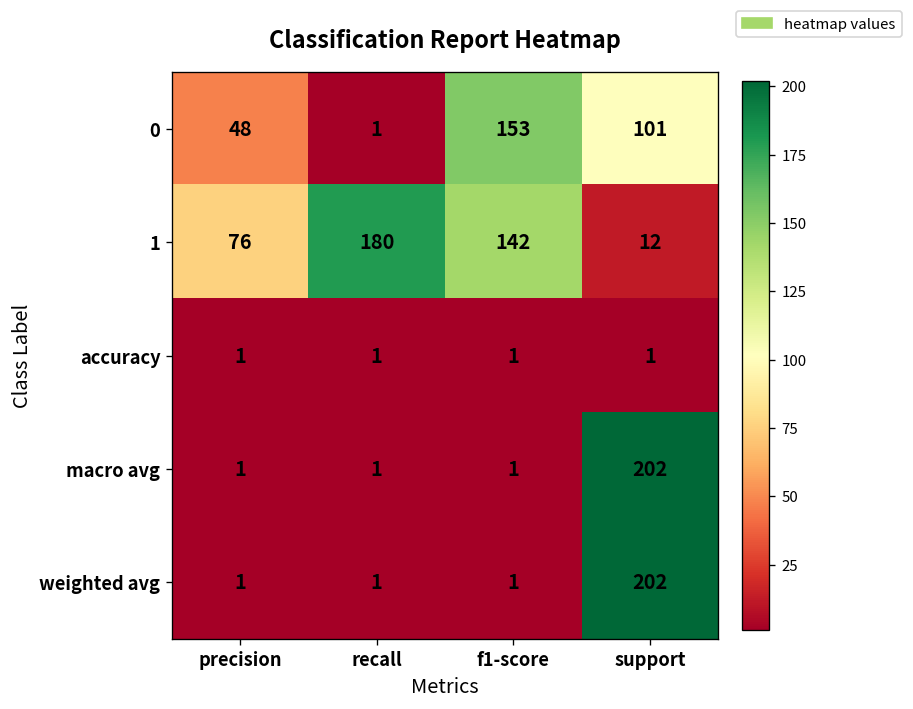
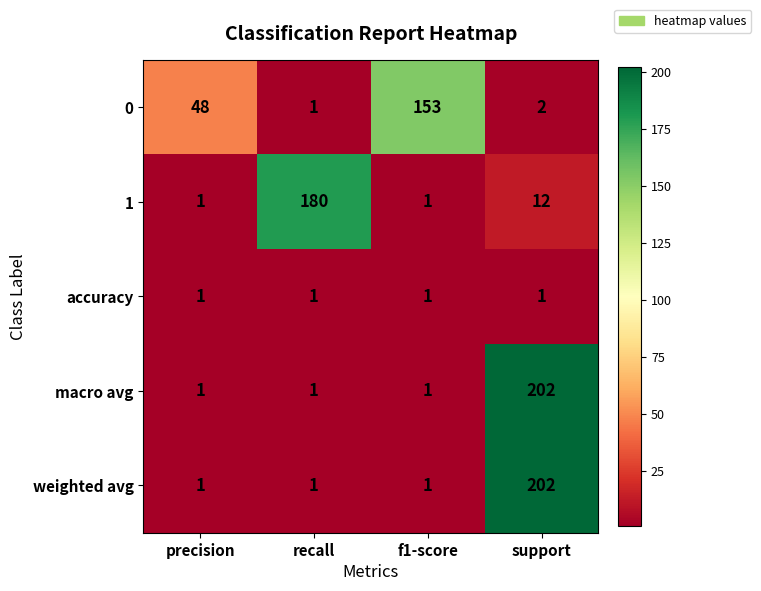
  {
    "0": {
      "precision": 48,
      "recall": 1,
      "f1-score": 153,
-     "support": 101
+     "support": 2
    },
    "1": {
-     "precision": 76,
+     "precision": 1,
      "recall": 180,
-     "f1-score": 142,
+     "f1-score": 1,
      "support": 12
    },
    "accuracy": {
      "precision": 1,
      "recall": 1,
      "f1-score": 1,
      "support": 1
    },
    "macro avg": {
      "precision": 1,
      "recall": 1,
      "f1-score": 1,
      "support": 202
    },
    "weighted avg": {
      "precision": 1,
      "recall": 1,
      "f1-score": 1,
      "support": 202
    }
  }
